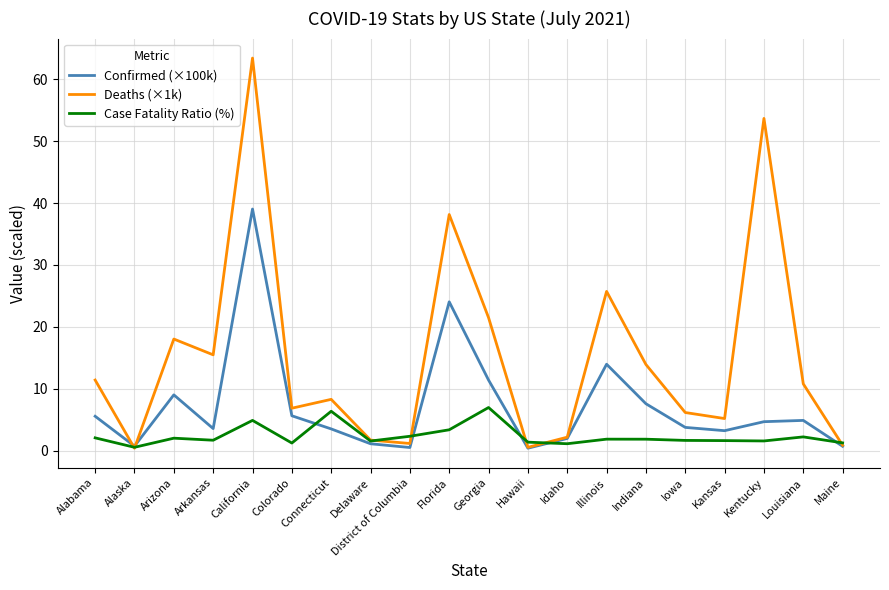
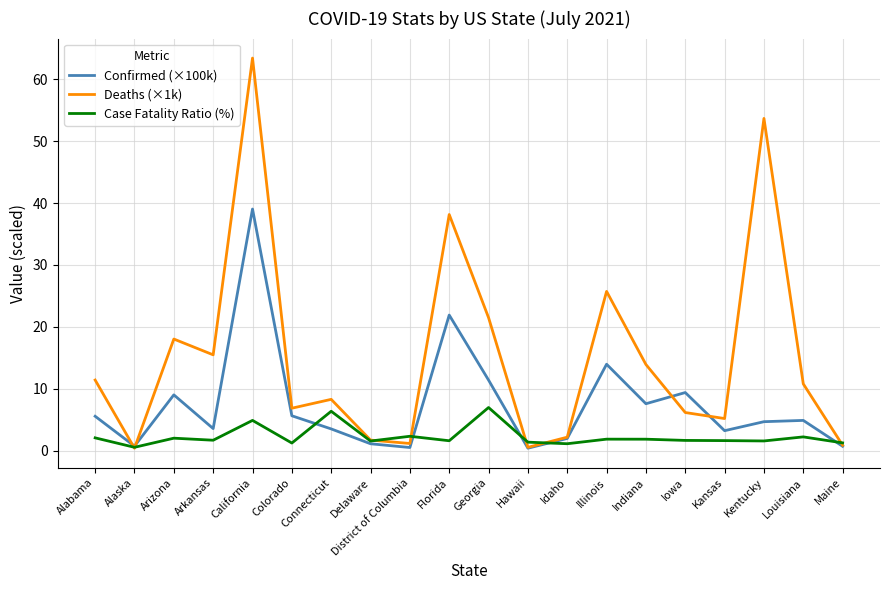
  {
    "Confirmed (×100k)": {
      "Alabama": 6,
      "Arizona": 9,
      "Arkansas": 4,
      "California": 39,
      "Colorado": 6,
      "Connecticut": 3,
      "Delaware": 1,
      "District of Columbia": 0,
-     "Florida": 24,
+     "Florida": 22,
      "Georgia": 11,
      "Illinois": 14,
      "Indiana": 8,
-     "Iowa": 4,
+     "Iowa": 9,
      "Kansas": 3,
      "Kentucky": 5,
      "Louisiana": 5
    },
    "Deaths (×1k)": {
      "Alabama": 11,
      "Arizona": 18,
      "Arkansas": 15,
      "California": 63,
      "Colorado": 7,
      "Connecticut": 8,
      "District of Columbia": 1,
      "Florida": 38,
      "Georgia": 21,
      "Illinois": 26,
      "Indiana": 14,
      "Iowa": 6,
      "Kansas": 5,
      "Kentucky": 54,
      "Louisiana": 11
    },
    "Case Fatality Ratio (%)": {
      "Alabama": 2,
      "Arizona": 2,
      "Arkansas": 2,
      "California": 5,
      "Colorado": 1,
      "Connecticut": 6,
      "District of Columbia": 2,
-     "Florida": 3,
+     "Florida": 2,
      "Georgia": 7,
      "Hawaii": 1,
      "Idaho": 1,
      "Illinois": 2,
      "Indiana": 2,
      "Iowa": 2,
      "Kansas": 2,
      "Kentucky": 2,
      "Louisiana": 2
    }
  }
